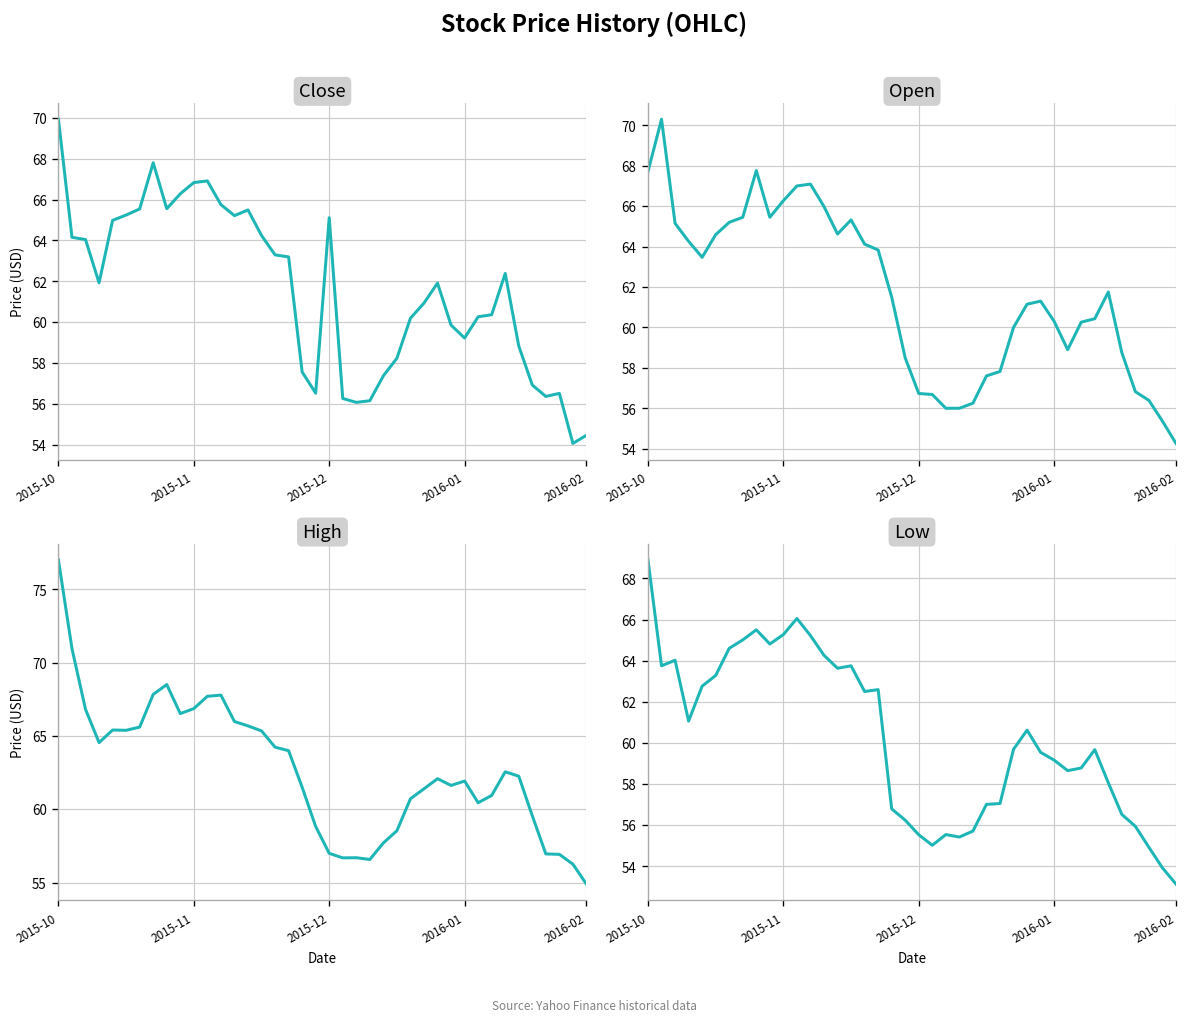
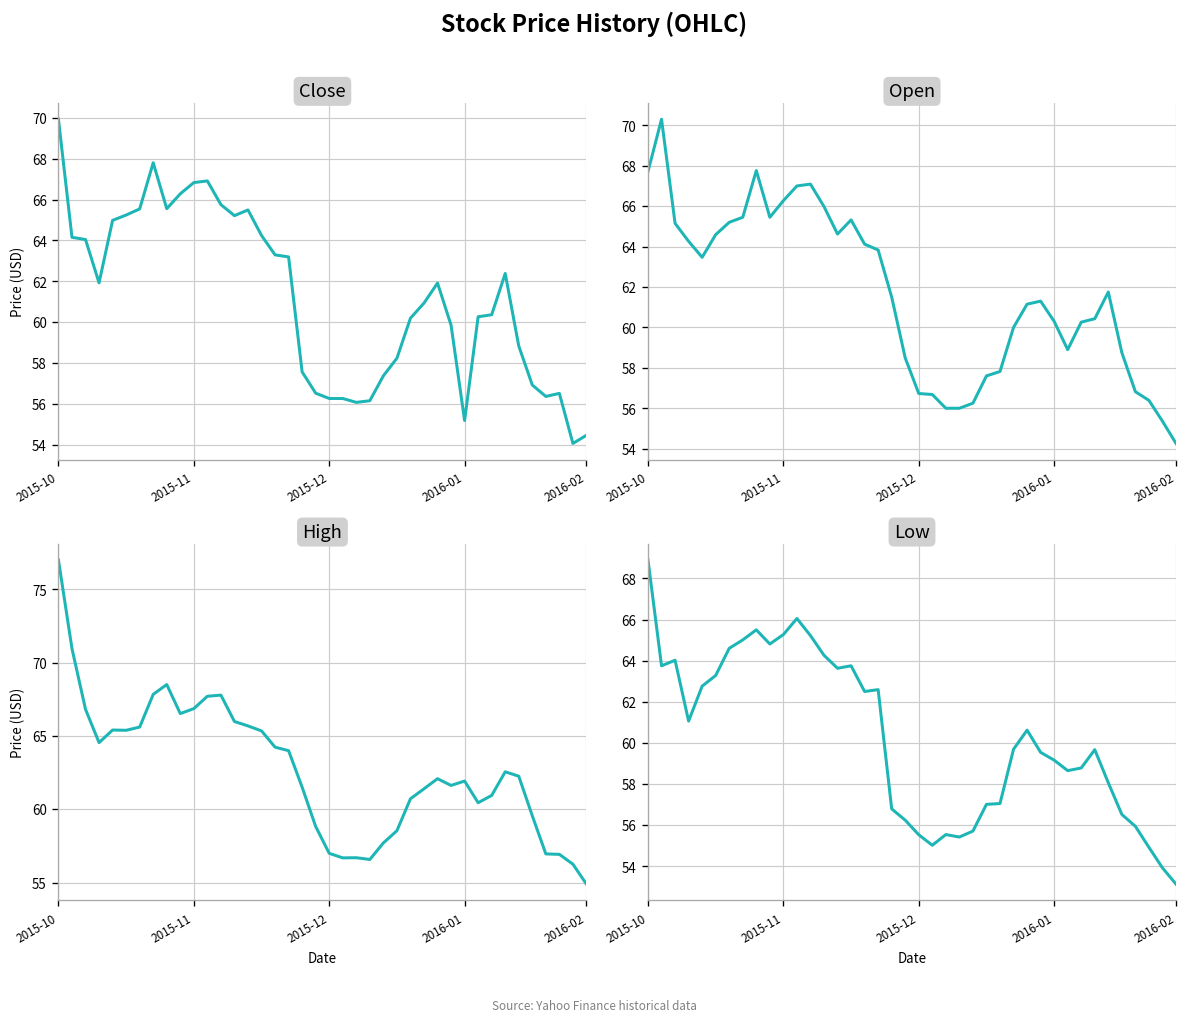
  {
    "Close": {
      "2015-10": 69.9,
      "2015-11": 66.8,
-     "2015-12": 65.1,
-     "2016-01": 59.2,
+     "2015-12": 56.3,
+     "2016-01": 55.2,
      "2016-02": 54.5
    },
    "Open": {
      "2015-10": 67.7,
      "2015-11": 66.3,
      "2015-12": 56.7,
      "2016-01": 60.3,
      "2016-02": 54.3
    },
    "High": {
      "2015-10": 77.0,
      "2015-11": 66.9,
      "2015-12": 57.0,
      "2016-01": 61.9,
      "2016-02": 54.9
    },
    "Low": {
      "2015-10": 68.9,
      "2015-11": 65.3,
      "2015-12": 55.5,
      "2016-01": 59.2,
      "2016-02": 53.1
    }
  }
